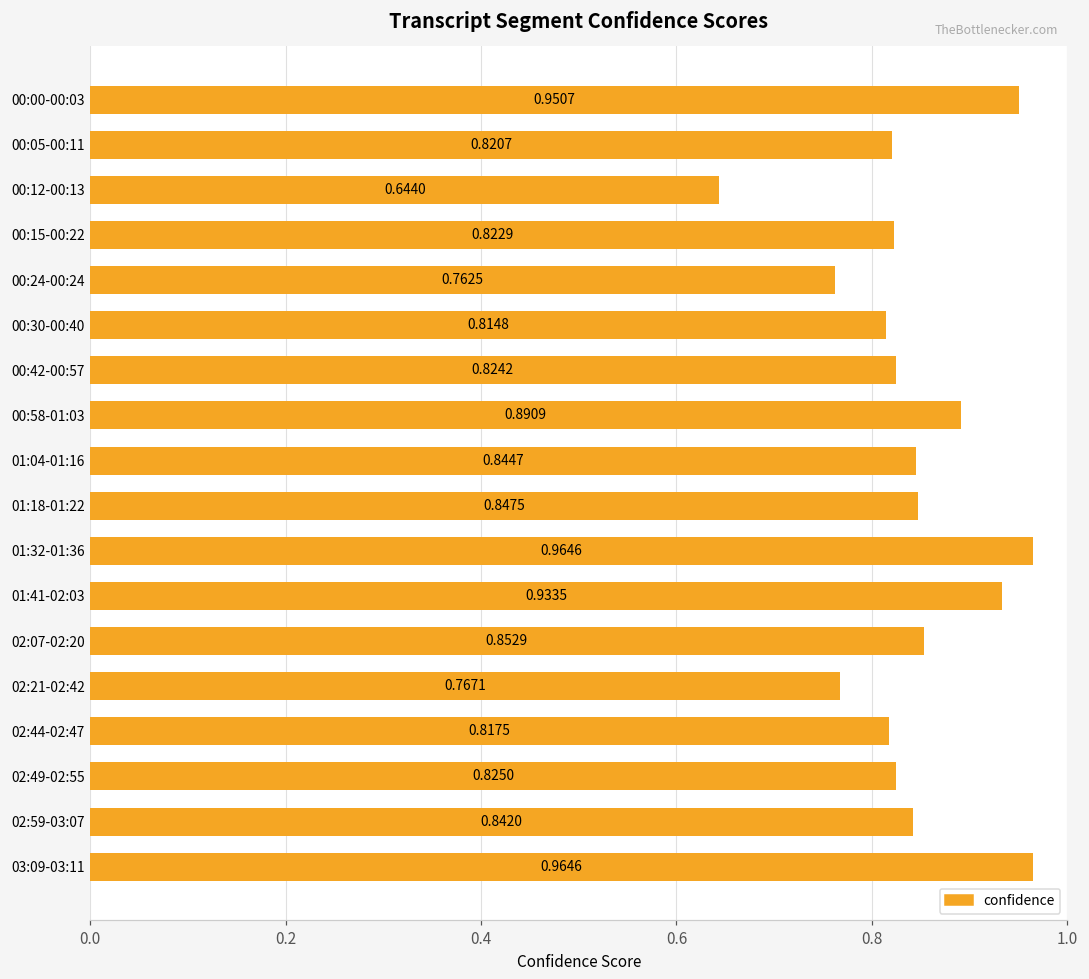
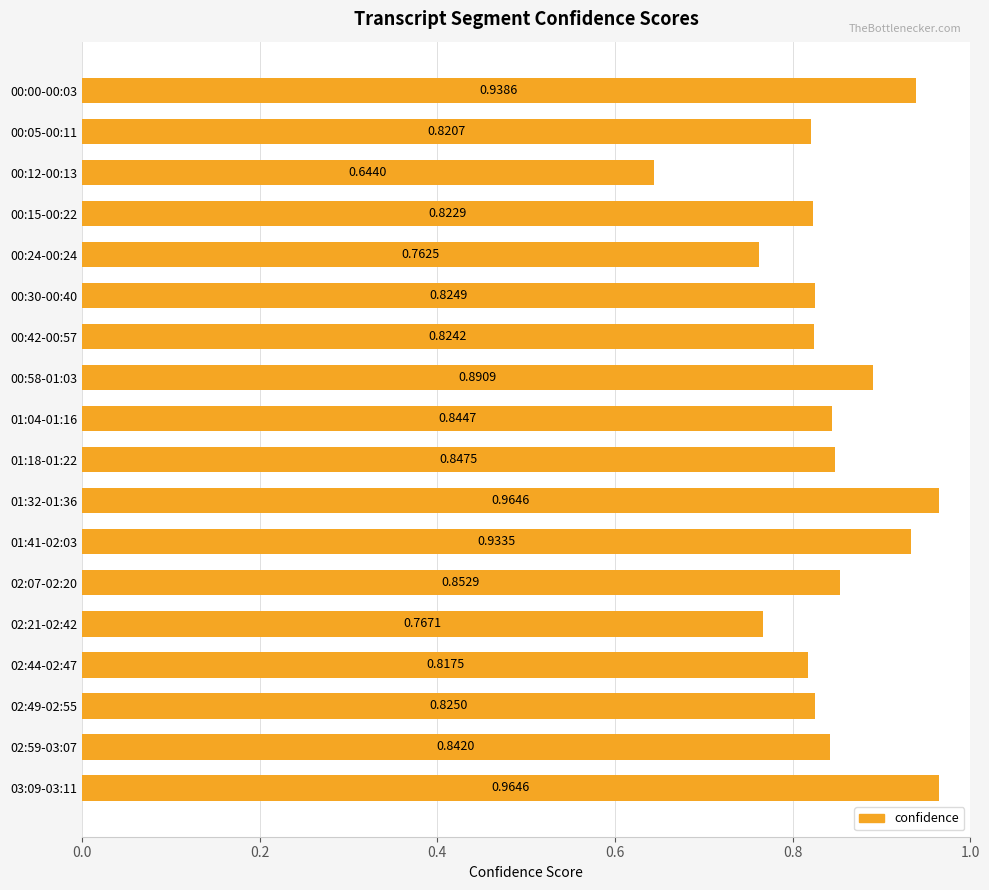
  {
-   "00:00-00:03": 0.9507,
+   "00:00-00:03": 0.9386,
    "00:05-00:11": 0.8207,
    "00:12-00:13": 0.6440,
    "00:15-00:22": 0.8229,
    "00:24-00:24": 0.7625,
-   "00:30-00:40": 0.8148,
+   "00:30-00:40": 0.8249,
    "00:42-00:57": 0.8242,
    "00:58-01:03": 0.8909,
    "01:04-01:16": 0.8447,
    "01:18-01:22": 0.8475,
    "01:32-01:36": 0.9646,
    "01:41-02:03": 0.9335,
    "02:07-02:20": 0.8529,
    "02:21-02:42": 0.7671,
    "02:44-02:47": 0.8175,
    "02:49-02:55": 0.8250,
    "02:59-03:07": 0.8420,
    "03:09-03:11": 0.9646
  }
